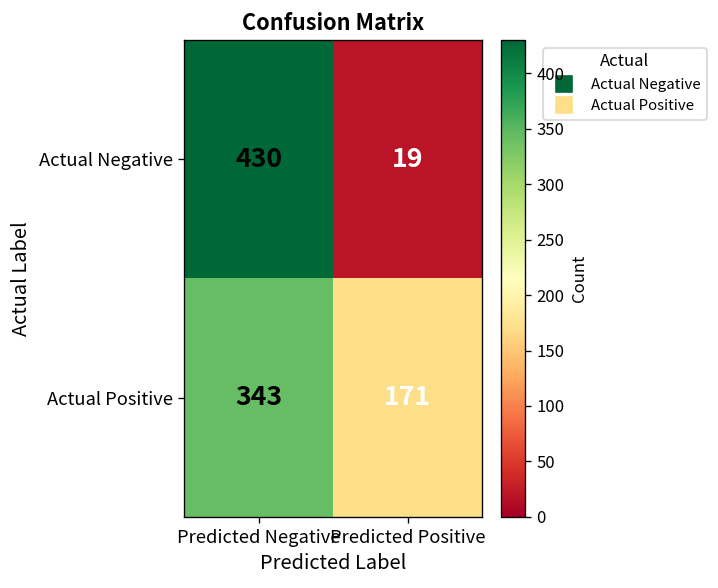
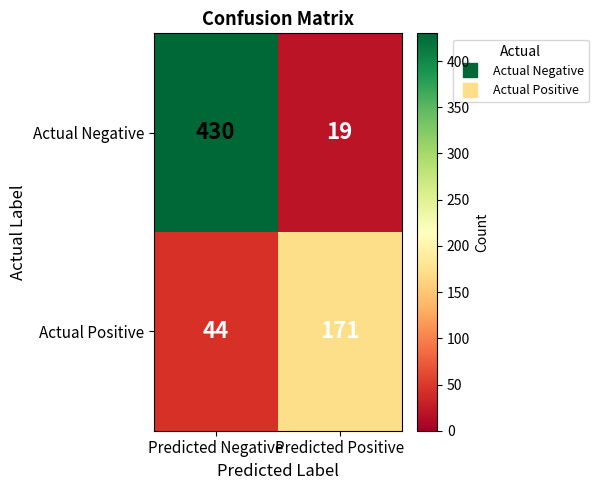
  {
    "Actual Negative": {
      "Predicted Negative": 430,
      "Predicted Positive": 19
    },
    "Actual Positive": {
-     "Predicted Negative": 343,
+     "Predicted Negative": 44,
      "Predicted Positive": 171
    }
  }
